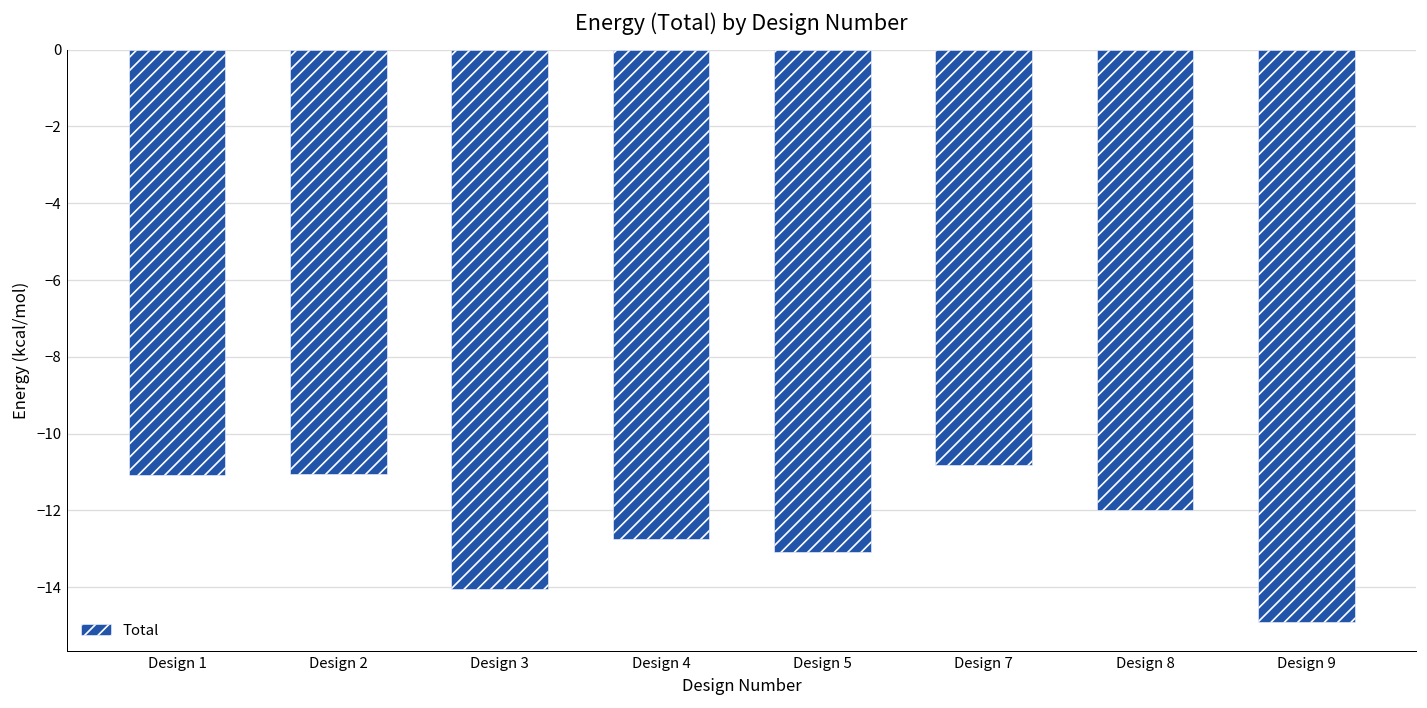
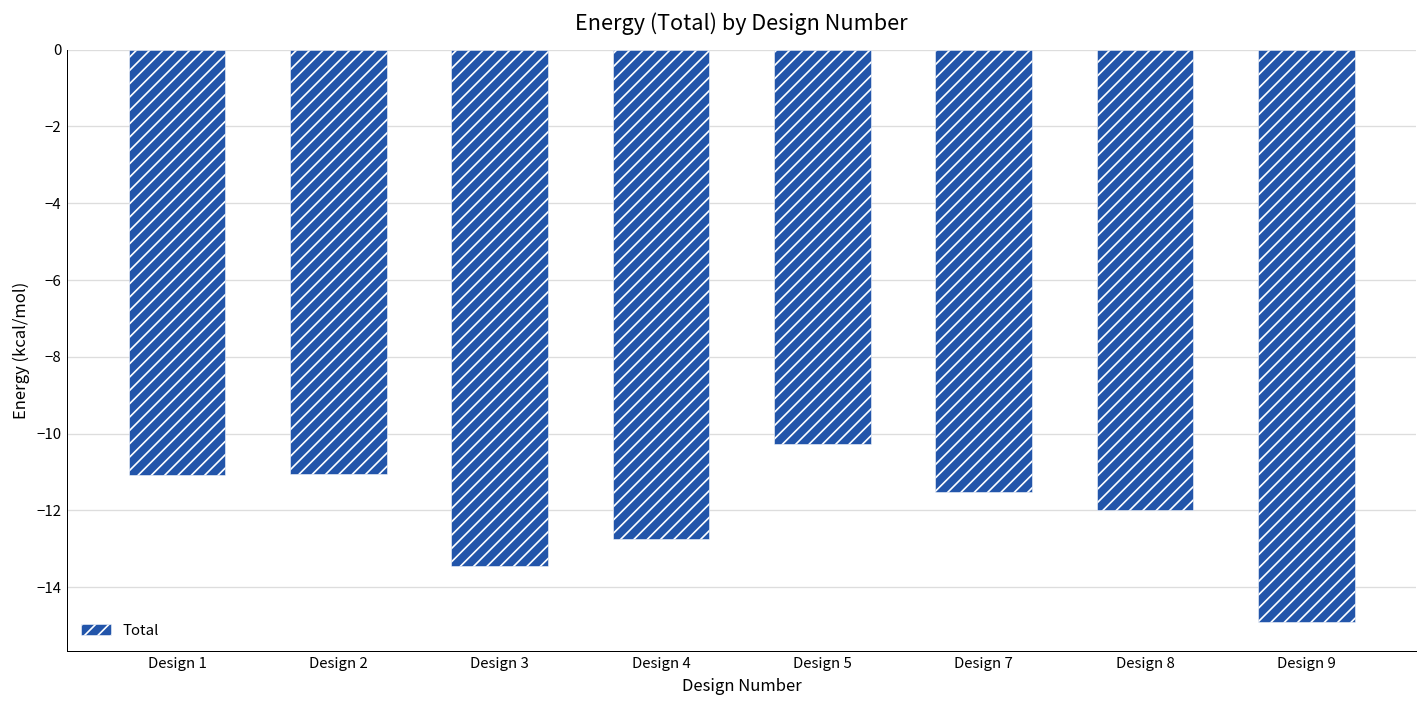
  {
    "Design 1": -11.1,
    "Design 2": -11.0,
-   "Design 3": -14.0,
+   "Design 3": -13.4,
    "Design 4": -12.7,
-   "Design 5": -13.1,
-   "Design 7": -10.8,
+   "Design 5": -10.3,
+   "Design 7": -11.5,
    "Design 8": -12.0,
    "Design 9": -14.9
  }
